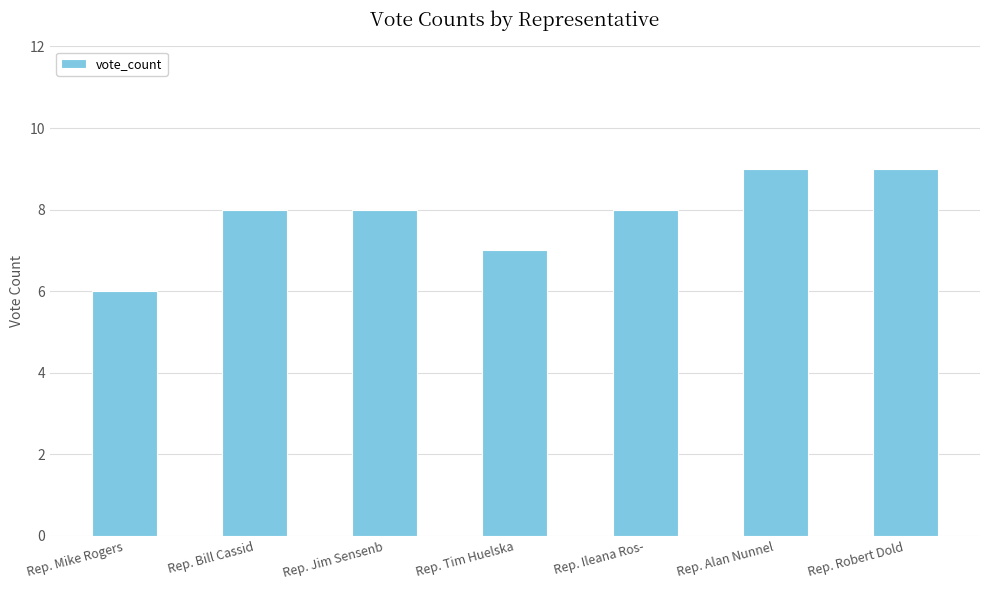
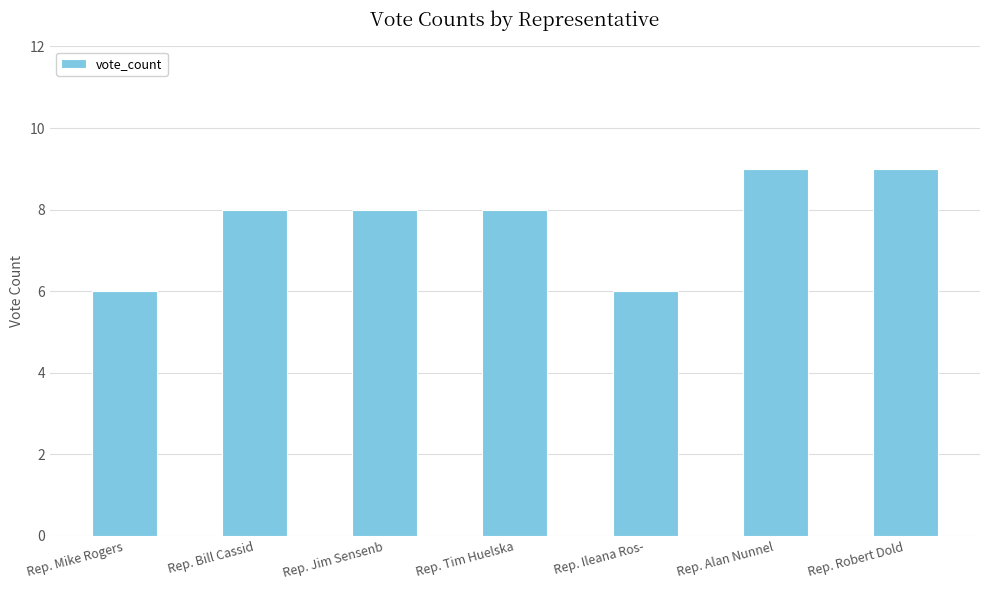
  {
    "Rep. Mike Rogers": 6,
    "Rep. Bill Cassid": 8,
    "Rep. Jim Sensenb": 8,
-   "Rep. Tim Huelska": 7,
-   "Rep. Ileana Ros-": 8,
+   "Rep. Tim Huelska": 8,
+   "Rep. Ileana Ros-": 6,
    "Rep. Alan Nunnel": 9,
    "Rep. Robert Dold": 9
  }
